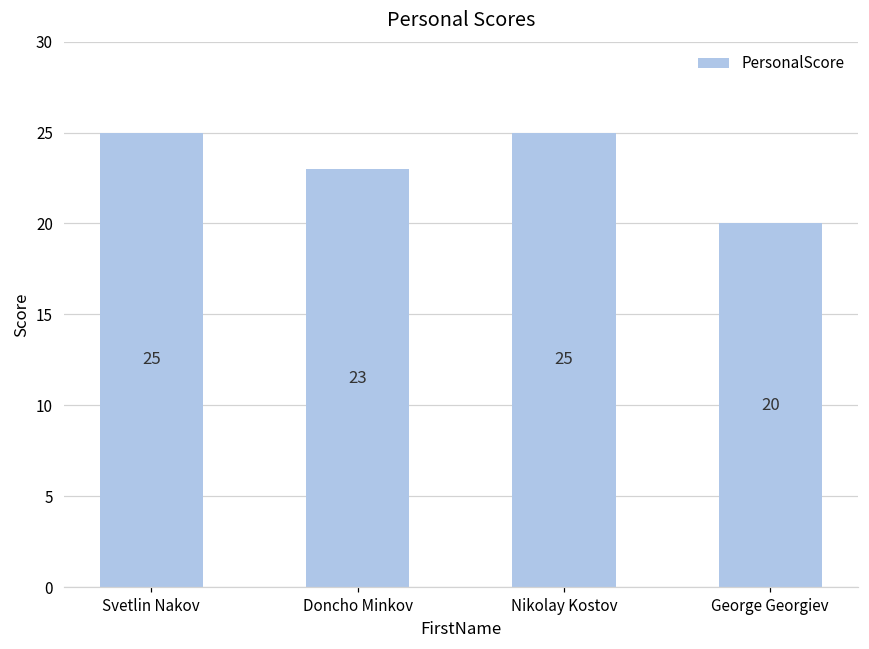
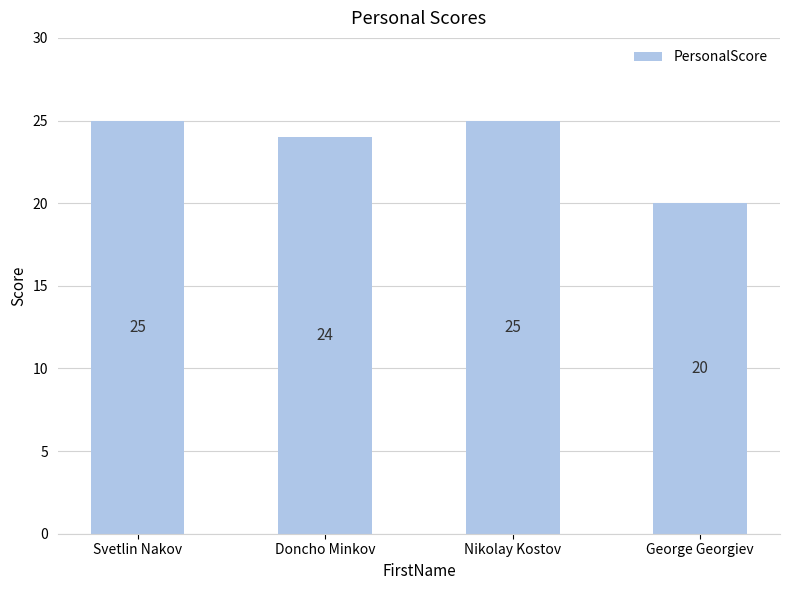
  {
    "Svetlin Nakov": 25,
-   "Doncho Minkov": 23,
+   "Doncho Minkov": 24,
    "Nikolay Kostov": 25,
    "George Georgiev": 20
  }
